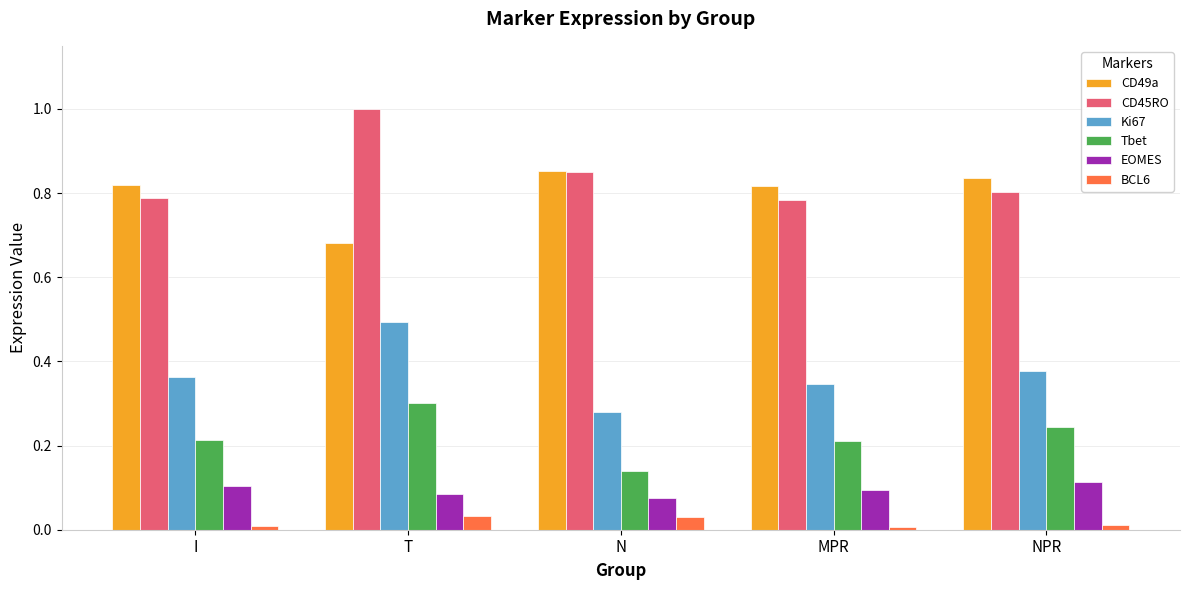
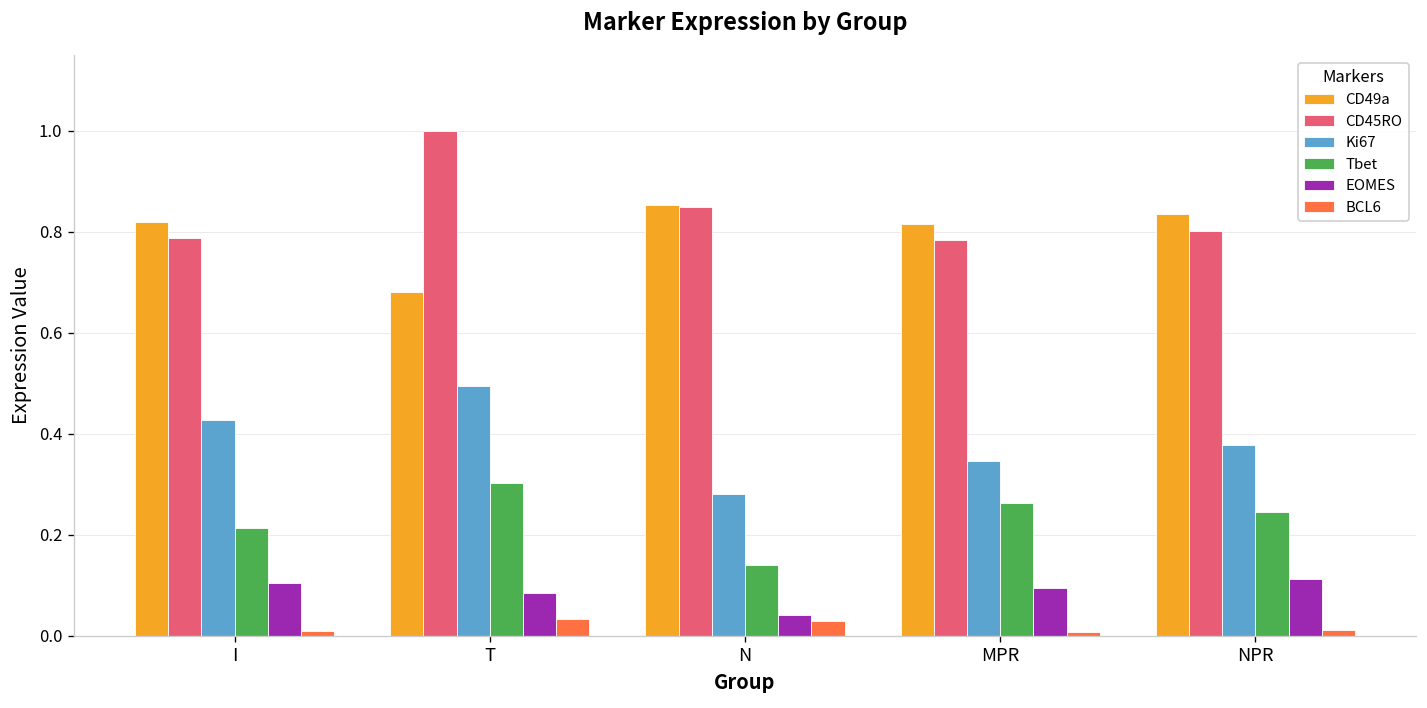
  {
    "CD49a": {
      "I": 0.82,
      "T": 0.68,
      "N": 0.85,
      "MPR": 0.82,
      "NPR": 0.84
    },
    "Ki67": {
-     "I": 0.36,
+     "I": 0.43,
      "T": 0.49,
      "N": 0.28,
      "MPR": 0.35,
      "NPR": 0.38
    },
    "Tbet": {
      "I": 0.21,
      "T": 0.30,
      "N": 0.14,
-     "MPR": 0.21,
+     "MPR": 0.26,
      "NPR": 0.24
    },
    "EOMES": {
      "I": 0.10,
      "T": 0.08,
-     "N": 0.08,
+     "N": 0.04,
      "MPR": 0.09,
      "NPR": 0.11
    }
  }
